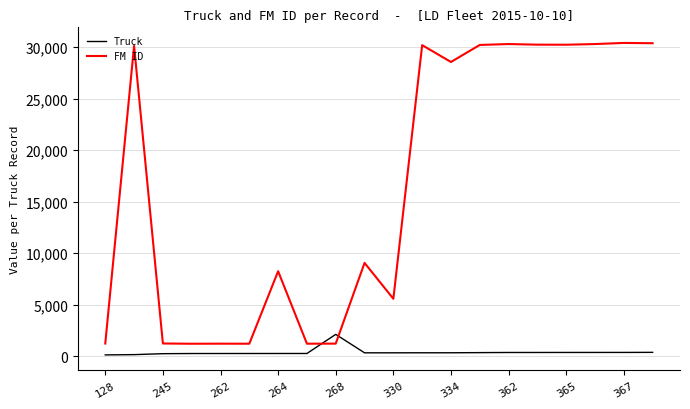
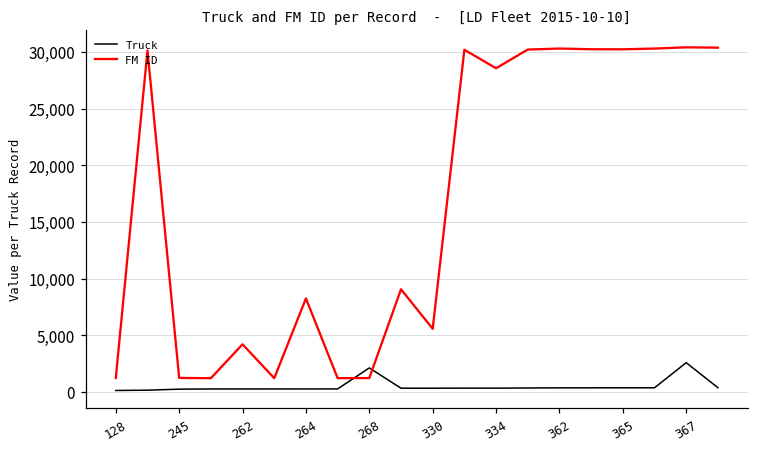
  {
    "Truck": {
      "128": "100",
      "245": "200",
      "262": "300",
      "264": "300",
      "268": "2,100",
      "330": "300",
      "334": "300",
      "362": "400",
      "365": "400",
-     "367": "400"
+     "367": "2,600"
    },
    "FM ID": {
      "128": "1,200",
      "245": "1,200",
-     "262": "1,200",
+     "262": "4,200",
      "264": "8,200",
      "268": "1,200",
      "330": "5,600",
      "334": "28,600",
      "362": "30,300",
      "365": "30,200",
      "367": "30,400"
    }
  }
